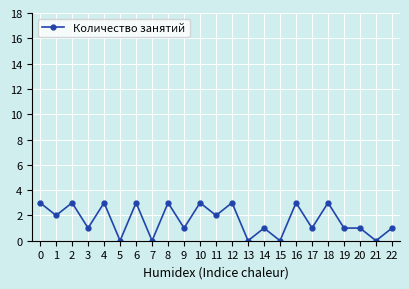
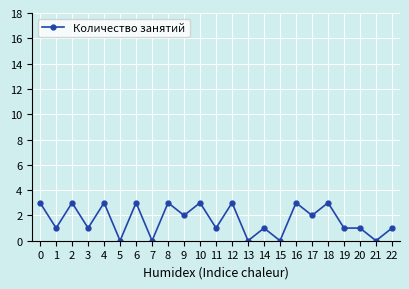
  {
    "0": 3,
-   "1": 2,
+   "1": 1,
    "2": 3,
    "3": 1,
    "4": 3,
    "5": 0,
    "6": 3,
    "7": 0,
    "8": 3,
-   "9": 1,
+   "9": 2,
    "10": 3,
-   "11": 2,
+   "11": 1,
    "12": 3,
    "13": 0,
    "14": 1,
    "15": 0,
    "16": 3,
-   "17": 1,
+   "17": 2,
    "18": 3,
    "19": 1,
    "20": 1,
    "21": 0,
    "22": 1
  }
